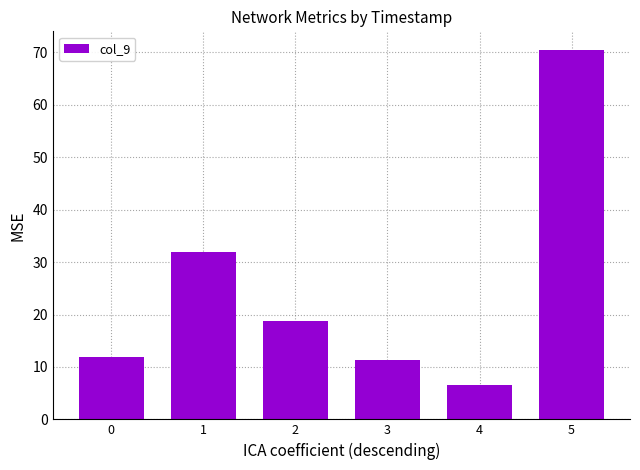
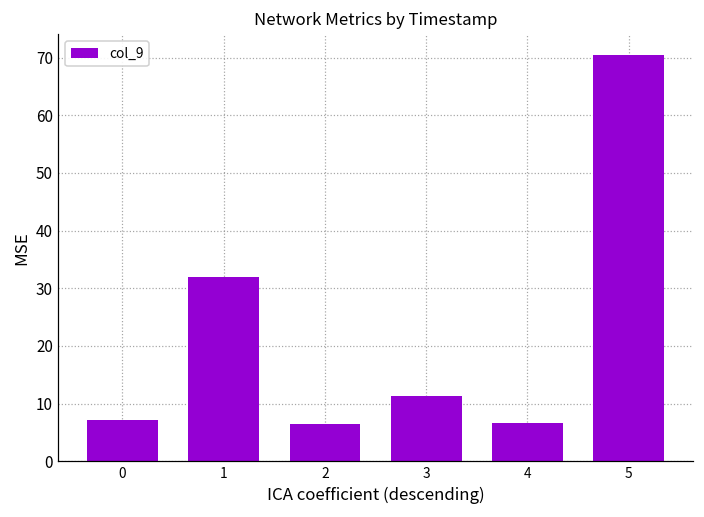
  {
-   "0": 12,
+   "0": 7,
    "1": 32,
-   "2": 19,
+   "2": 6,
    "3": 11,
    "4": 7,
    "5": 70
  }
